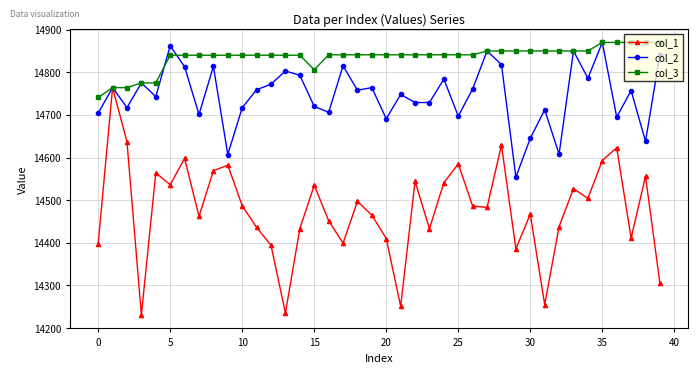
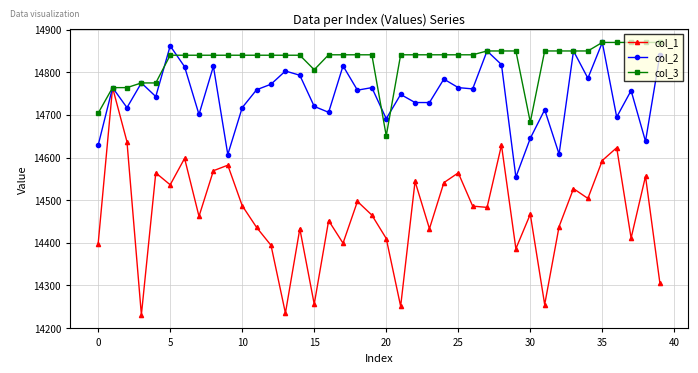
  {
    "col_1": {
      "0": 14400,
      "5": 14540,
      "10": 14490,
-     "15": 14540,
+     "15": 14260,
      "20": 14410,
-     "25": 14590,
+     "25": 14560,
      "30": 14470,
      "35": 14590
    },
    "col_2": {
-     "0": 14700,
+     "0": 14630,
      "5": 14860,
      "10": 14720,
      "15": 14720,
      "20": 14690,
-     "25": 14700,
+     "25": 14760,
      "30": 14650
    },
    "col_3": {
-     "0": 14740,
+     "0": 14700,
      "5": 14840,
      "10": 14840,
      "15": 14810,
-     "20": 14840,
+     "20": 14650,
      "25": 14840,
-     "30": 14850
+     "30": 14680
    }
  }
